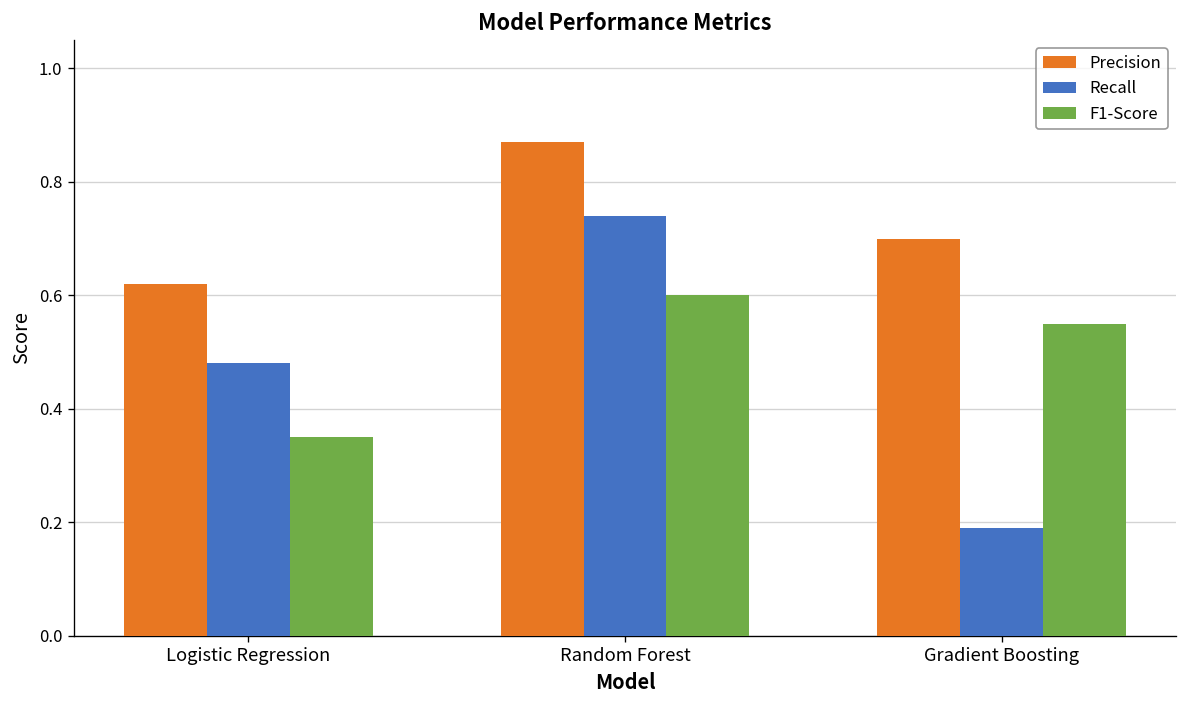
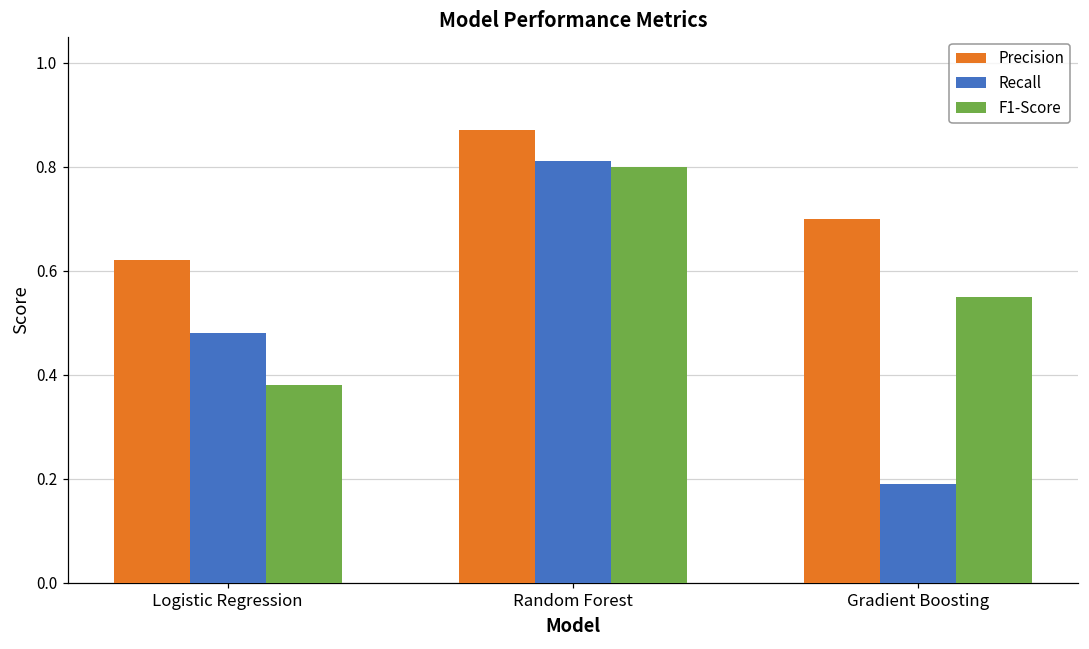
  {
    "Precision": {
      "Logistic Regression": 0.62,
      "Random Forest": 0.87,
      "Gradient Boosting": 0.70
    },
    "Recall": {
      "Logistic Regression": 0.48,
-     "Random Forest": 0.74,
+     "Random Forest": 0.81,
      "Gradient Boosting": 0.19
    },
    "F1-Score": {
-     "Logistic Regression": 0.35,
-     "Random Forest": 0.6,
+     "Logistic Regression": 0.38,
+     "Random Forest": 0.8,
      "Gradient Boosting": 0.55
    }
  }
